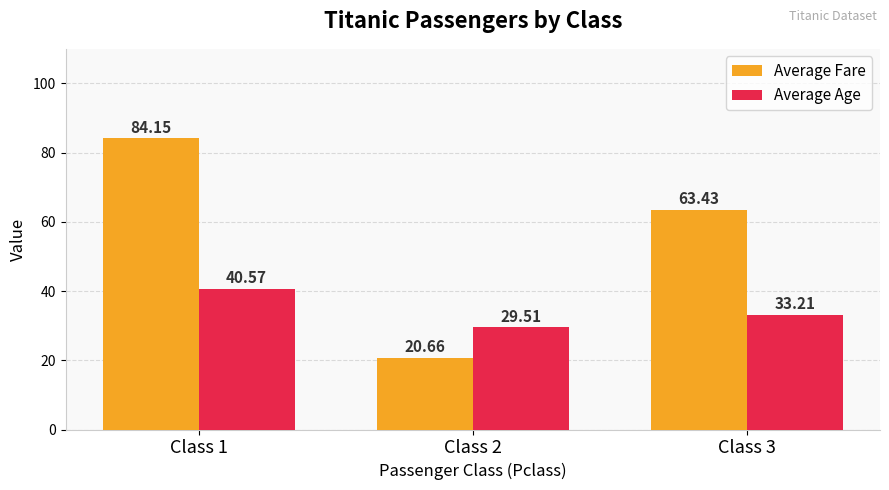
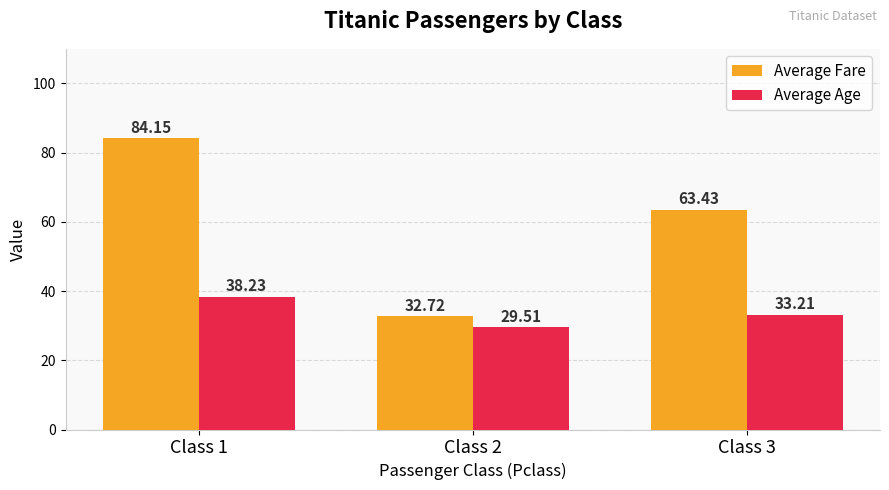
  {
    "Average Fare": {
      "Class 1": 84.15,
-     "Class 2": 20.66,
+     "Class 2": 32.72,
      "Class 3": 63.43
    },
    "Average Age": {
-     "Class 1": 40.57,
+     "Class 1": 38.23,
      "Class 2": 29.51,
      "Class 3": 33.21
    }
  }
